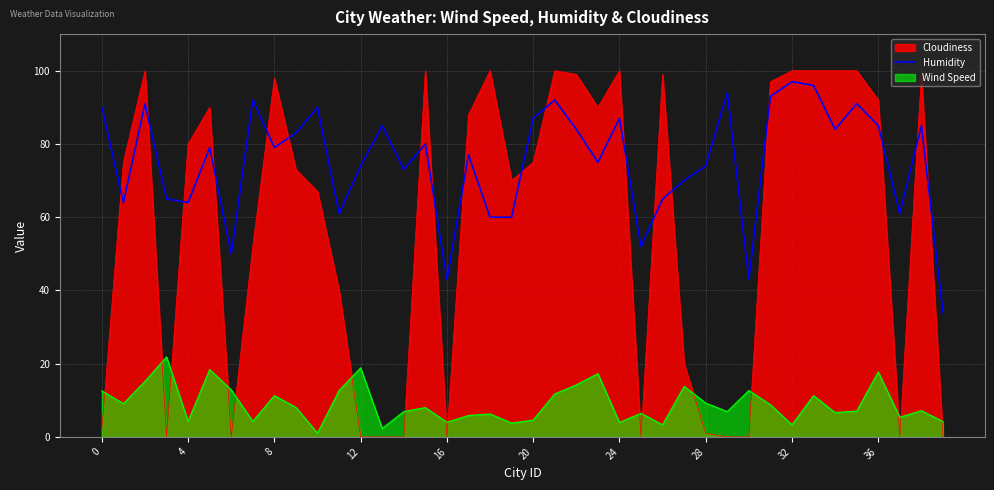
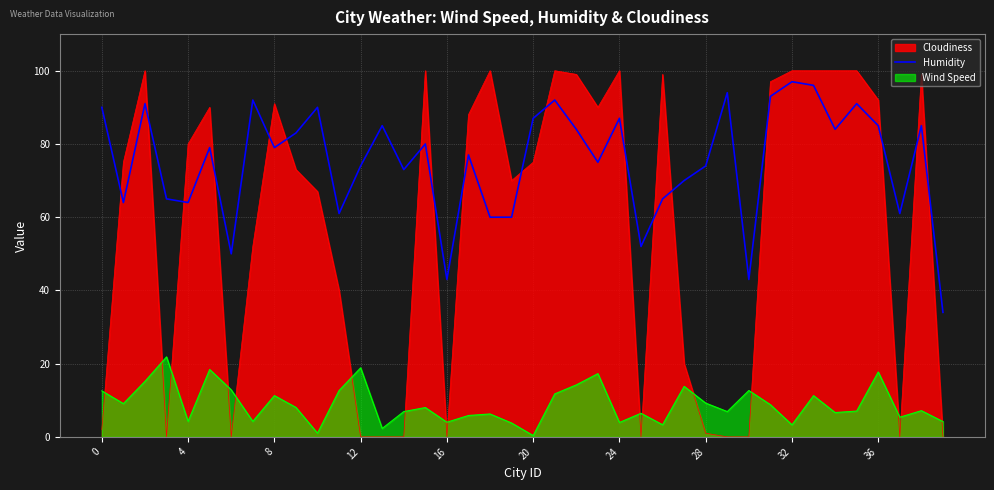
  {
    "Cloudiness": {
      "0": 2,
      "4": 80,
-     "8": 98,
+     "8": 91,
      "12": 0,
      "16": 0,
      "20": 75,
      "24": 100,
      "28": 1,
      "32": 100,
      "36": 92
    },
    "Humidity": {
      "0": 90,
      "4": 64,
      "8": 79,
      "12": 74,
      "16": 43,
      "20": 87,
      "24": 87,
      "28": 74,
      "32": 97,
      "36": 85
    },
    "Wind Speed": {
      "0": 13,
      "4": 4,
      "8": 11,
      "12": 19,
      "16": 4,
-     "20": 5,
+     "20": 0,
      "24": 4,
      "28": 9,
      "32": 3,
      "36": 18
    }
  }
